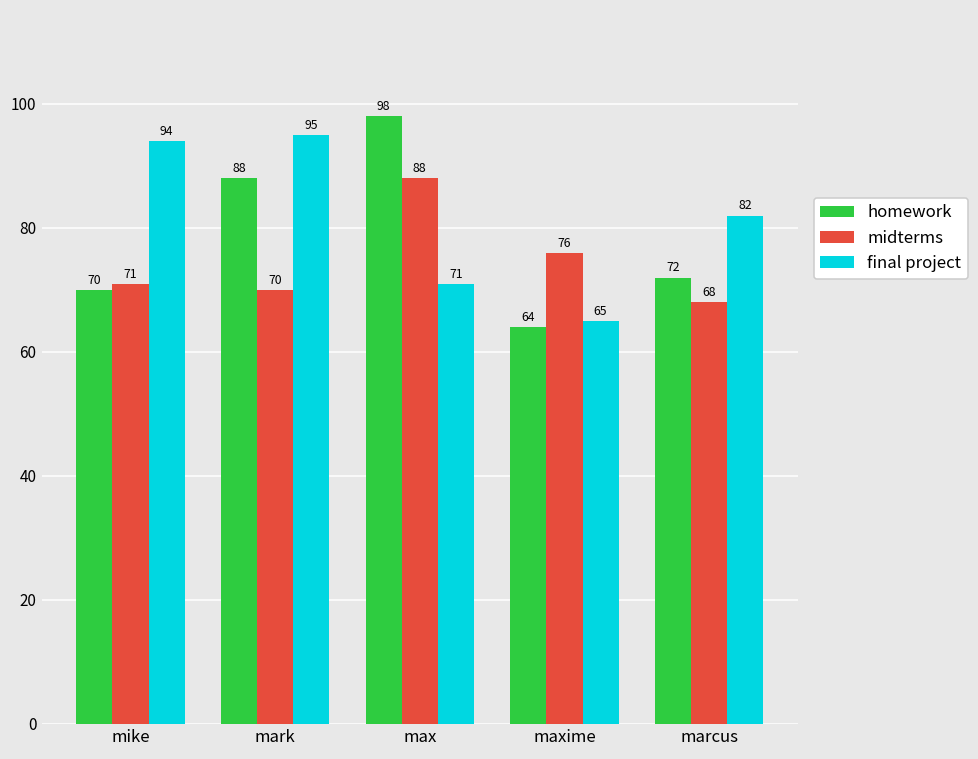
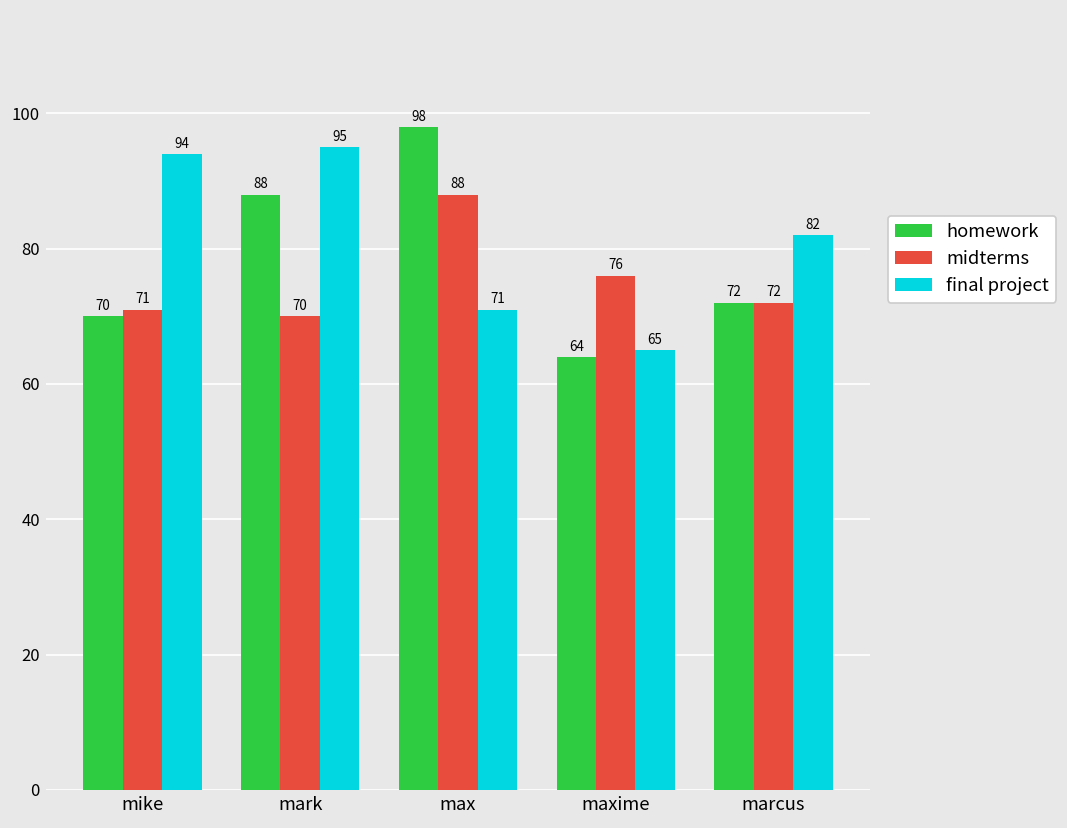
  {
    "homework": {
      "mike": 70,
      "mark": 88,
      "max": 98,
      "maxime": 64,
      "marcus": 72
    },
    "midterms": {
      "mike": 71,
      "mark": 70,
      "max": 88,
      "maxime": 76,
-     "marcus": 68
+     "marcus": 72
    },
    "final project": {
      "mike": 94,
      "mark": 95,
      "max": 71,
      "maxime": 65,
      "marcus": 82
    }
  }
